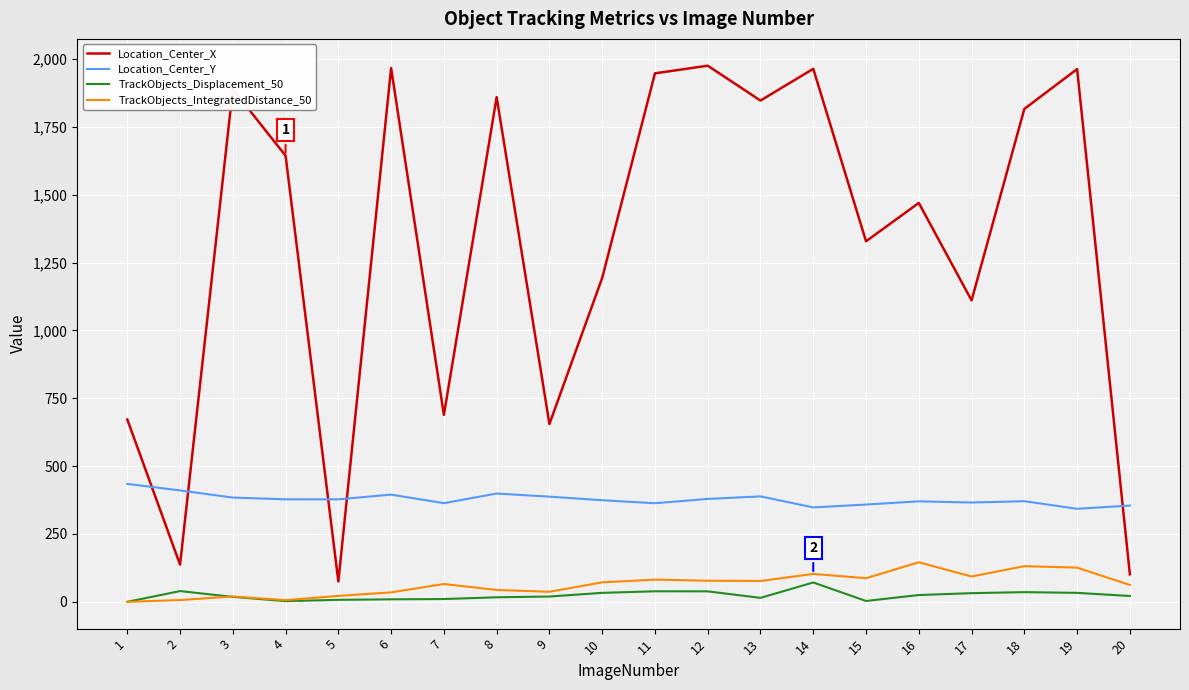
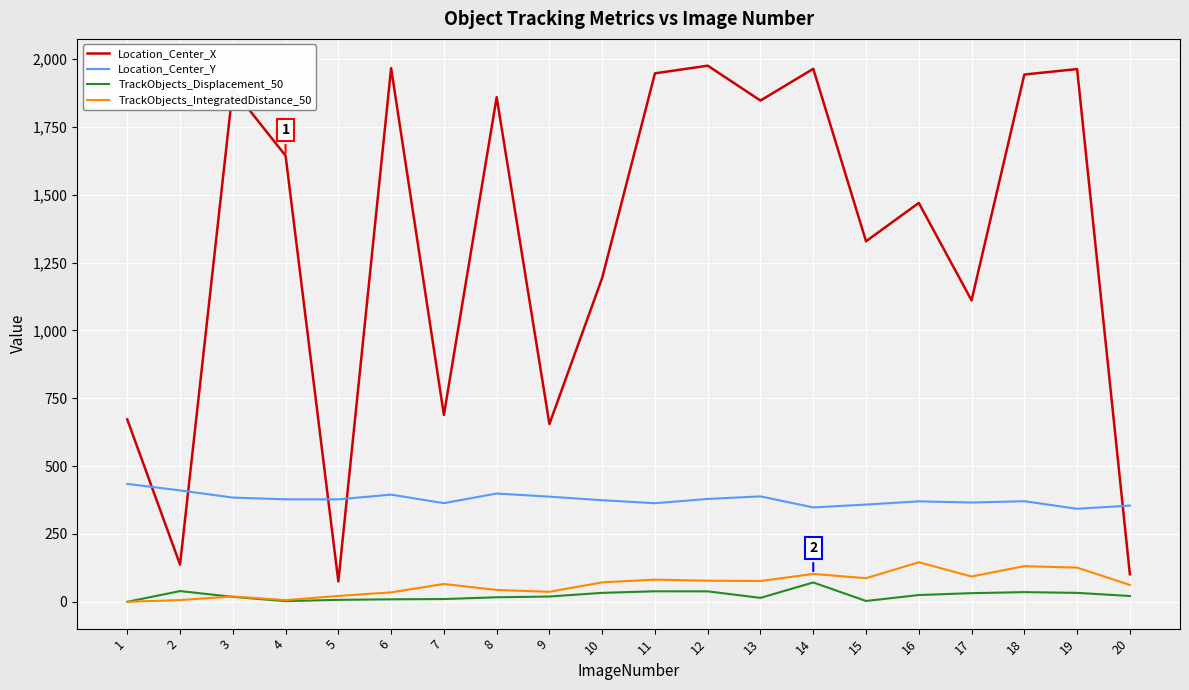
  {
    "Location_Center_X": {
      "1": "670",
      "2": "140",
      "5": "80",
      "6": "1,970",
      "7": "690",
      "8": "1,860",
      "9": "660",
      "10": "1,190",
      "11": "1,950",
      "12": "1,980",
      "13": "1,850",
      "14": "1,960",
      "15": "1,330",
      "16": "1,470",
      "17": "1,110",
-     "18": "1,820",
+     "18": "1,940",
      "19": "1,960",
      "20": "100"
    },
    "Location_Center_Y": {
      "1": "430",
      "2": "410",
      "3": "380",
      "4": "380",
      "5": "380",
      "6": "390",
      "7": "360",
      "8": "400",
      "9": "390",
      "10": "370",
      "11": "360",
      "12": "380",
      "13": "390",
      "14": "350",
      "15": "360",
      "16": "370",
      "17": "370",
      "18": "370",
      "19": "340",
      "20": "350"
    },
    "TrackObjects_Displacement_50": {
      "2": "40",
      "5": "10",
      "6": "10",
      "7": "10",
      "8": "20",
      "9": "20",
      "10": "30",
      "11": "40",
      "12": "40",
      "13": "10",
      "14": "70",
      "15": "0",
      "16": "30",
      "17": "30",
      "18": "40",
      "19": "30",
      "20": "20"
    },
    "TrackObjects_IntegratedDistance_50": {
      "2": "10",
      "5": "20",
      "6": "30",
      "7": "70",
      "8": "40",
      "9": "40",
      "10": "70",
      "11": "80",
      "12": "80",
      "13": "80",
      "15": "90",
      "16": "150",
      "17": "90",
      "18": "130",
      "19": "130",
      "20": "60"
    }
  }
